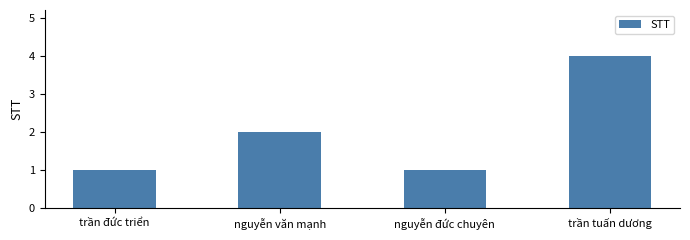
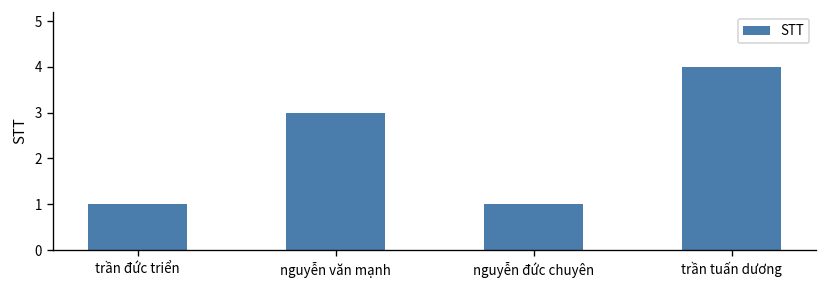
  {
    "trần đức triển": 1,
-   "nguyễn văn mạnh": 2,
+   "nguyễn văn mạnh": 3,
    "nguyễn đức chuyên": 1,
    "trần tuấn dương": 4
  }
